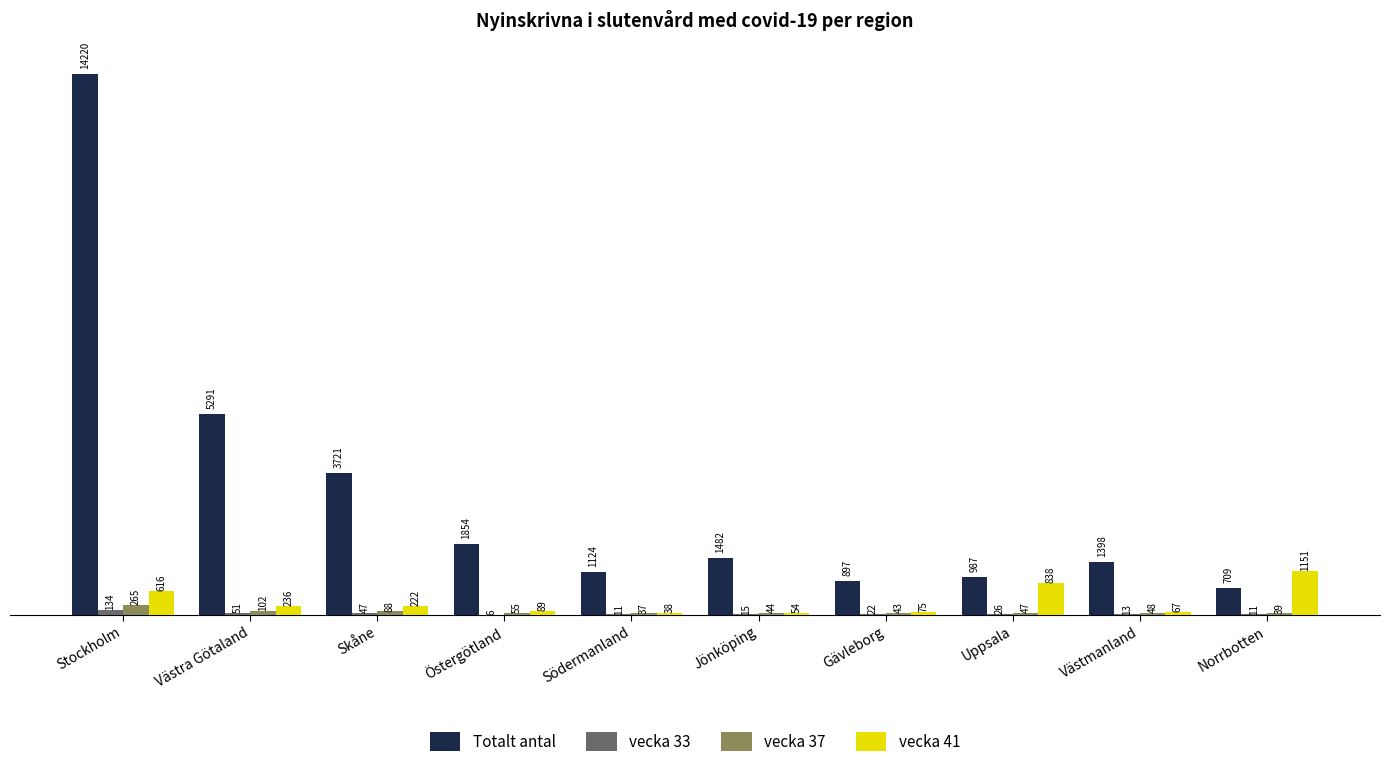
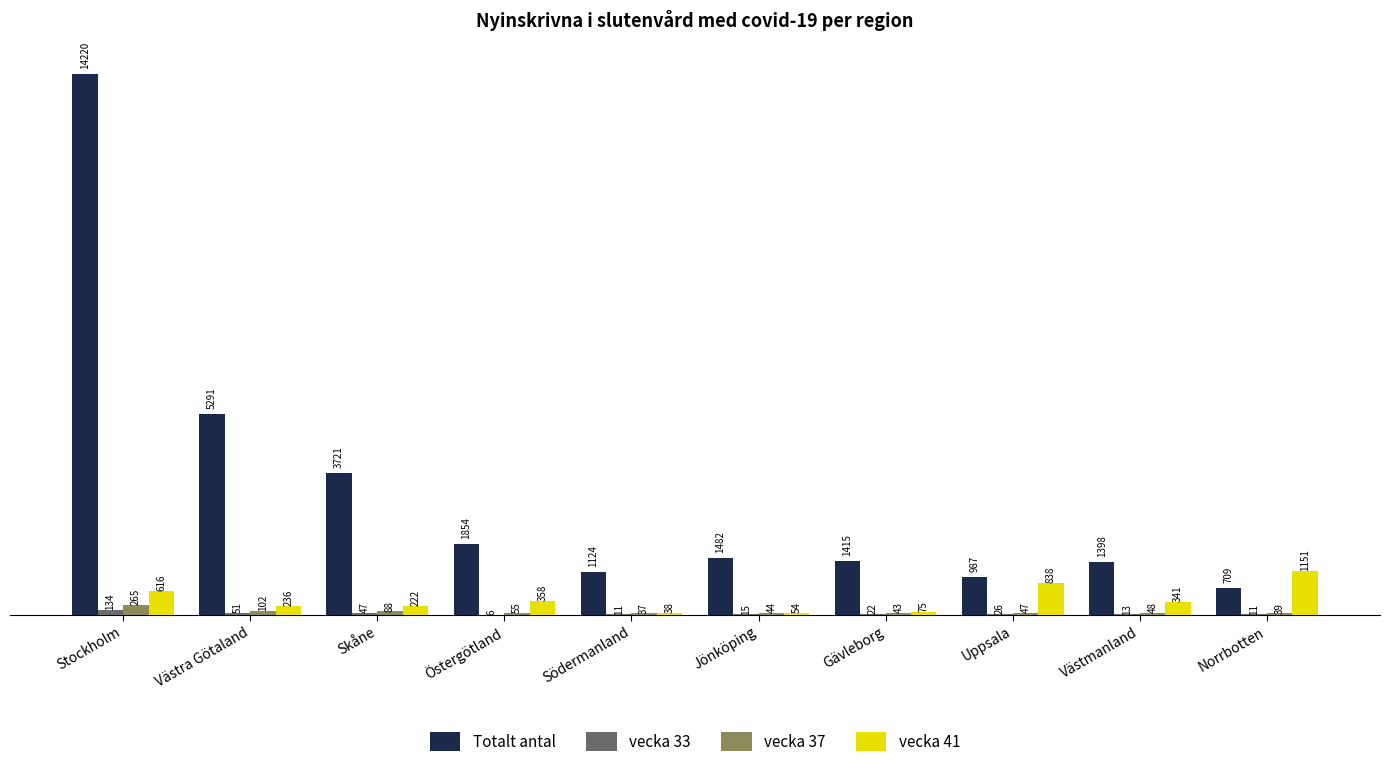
  {
    "Totalt antal": {
      "Stockholm": 14220,
      "Västra Götaland": 5291,
      "Skåne": 3721,
      "Östergötland": 1854,
      "Södermanland": 1124,
      "Jönköping": 1482,
-     "Gävleborg": 897,
+     "Gävleborg": 1415,
      "Uppsala": 987,
      "Västmanland": 1398,
      "Norrbotten": 709
    },
    "vecka 41": {
      "Stockholm": 616,
      "Västra Götaland": 236,
      "Skåne": 222,
-     "Östergötland": 89,
+     "Östergötland": 358,
      "Södermanland": 38,
      "Jönköping": 54,
      "Gävleborg": 75,
      "Uppsala": 838,
-     "Västmanland": 67,
+     "Västmanland": 341,
      "Norrbotten": 1151
    }
  }
